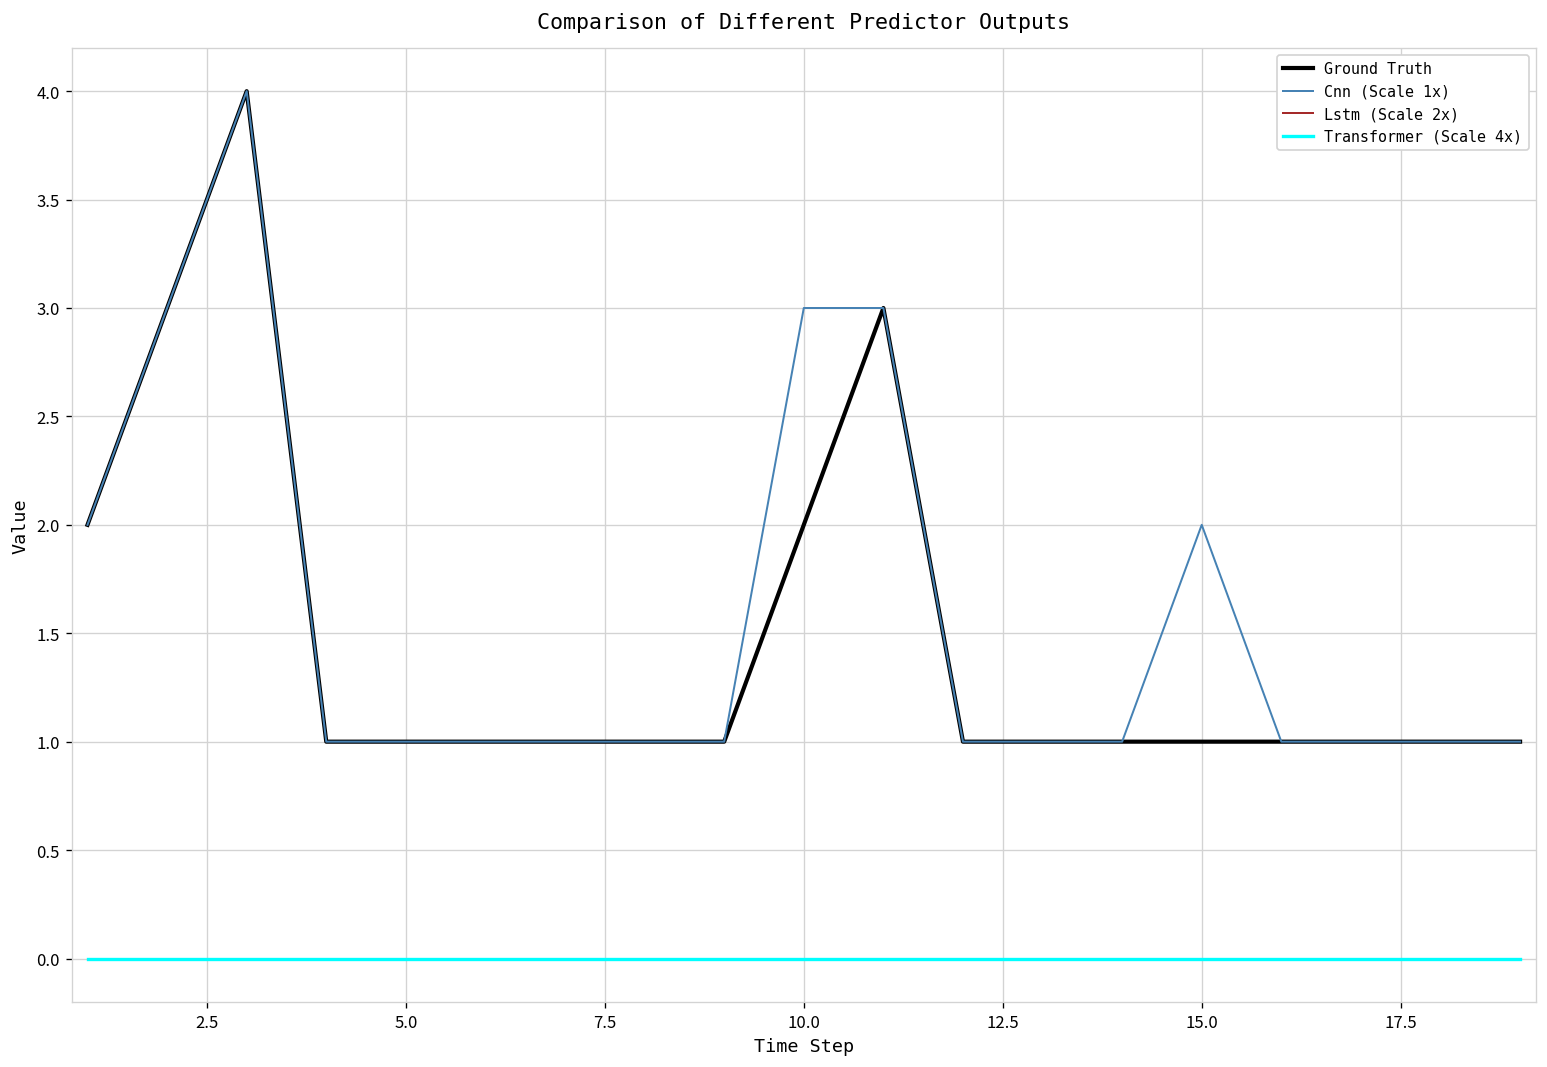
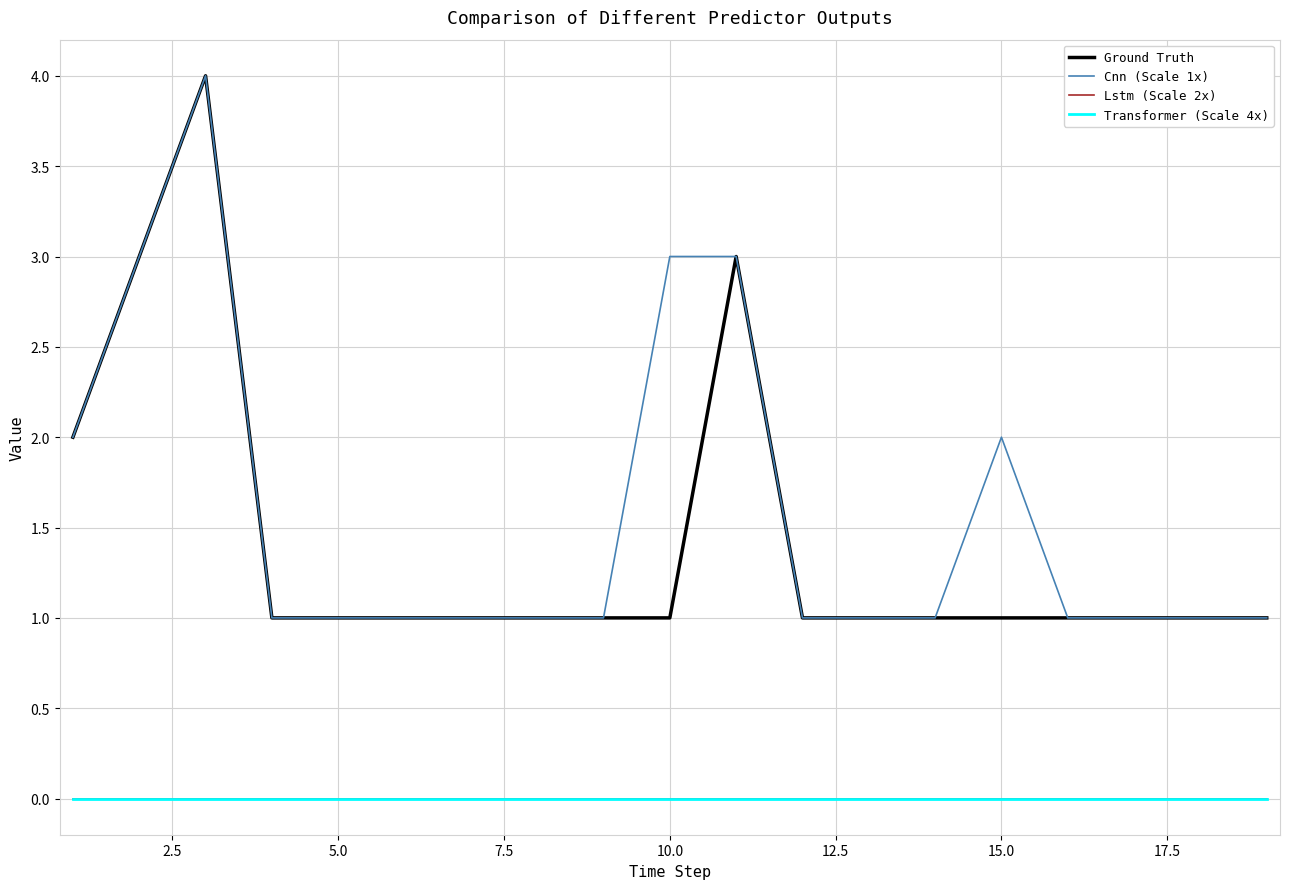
  {
    "Ground Truth": {
-     "10.0": 2,
+     "10.0": 1,
      "15.0": 1
    },
    "Cnn (Scale 1x)": {
      "10.0": 3,
      "15.0": 2
    },
    "Transformer (Scale 4x)": {
      "5.0": 0,
      "10.0": 0,
      "15.0": 0
    }
  }
